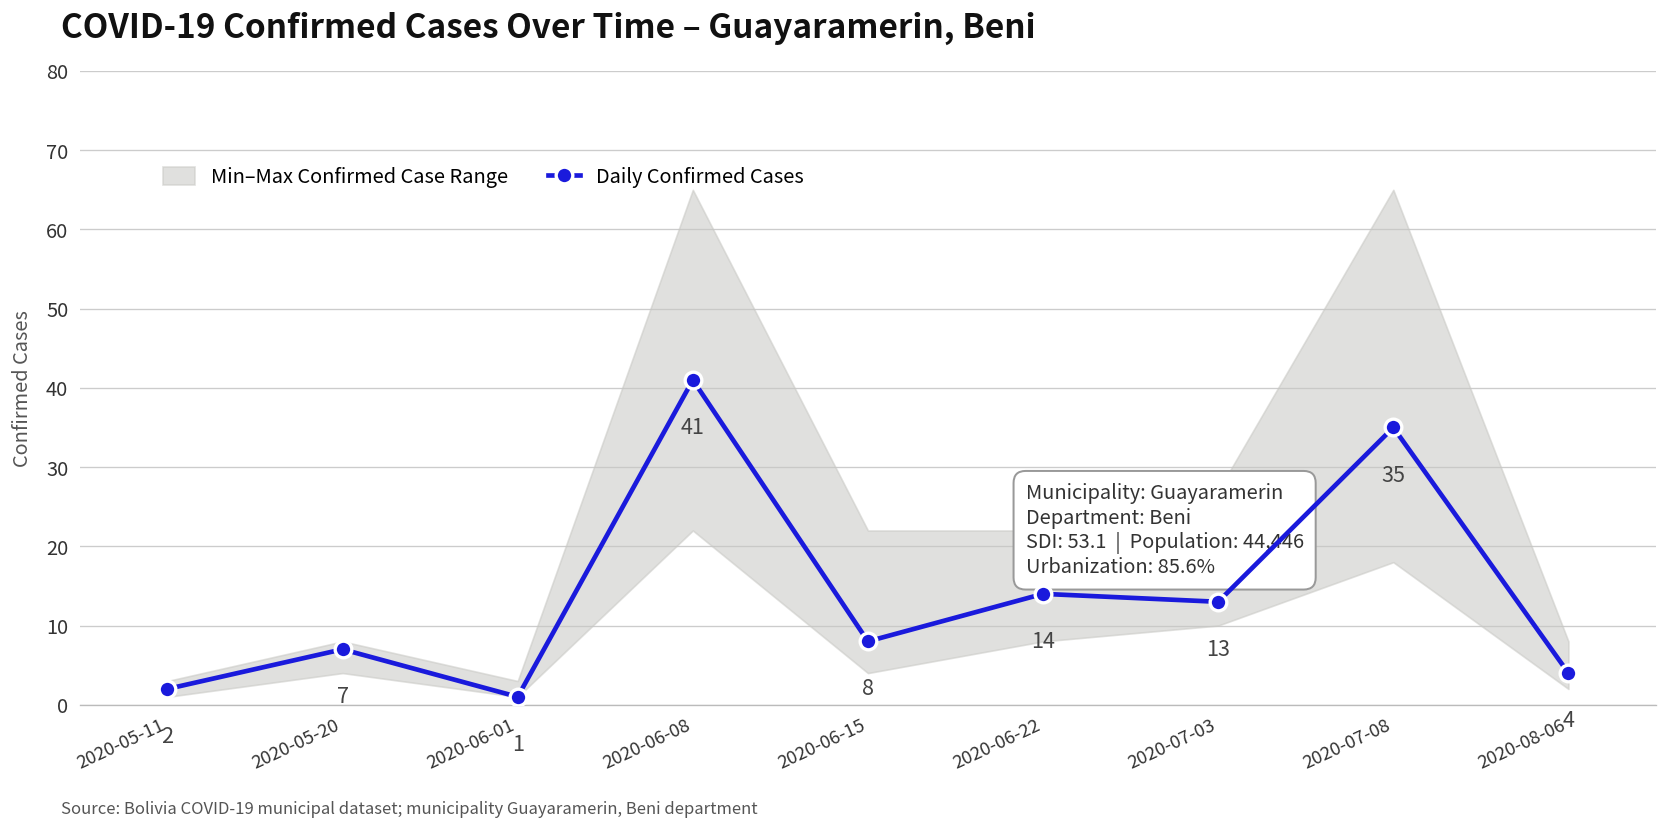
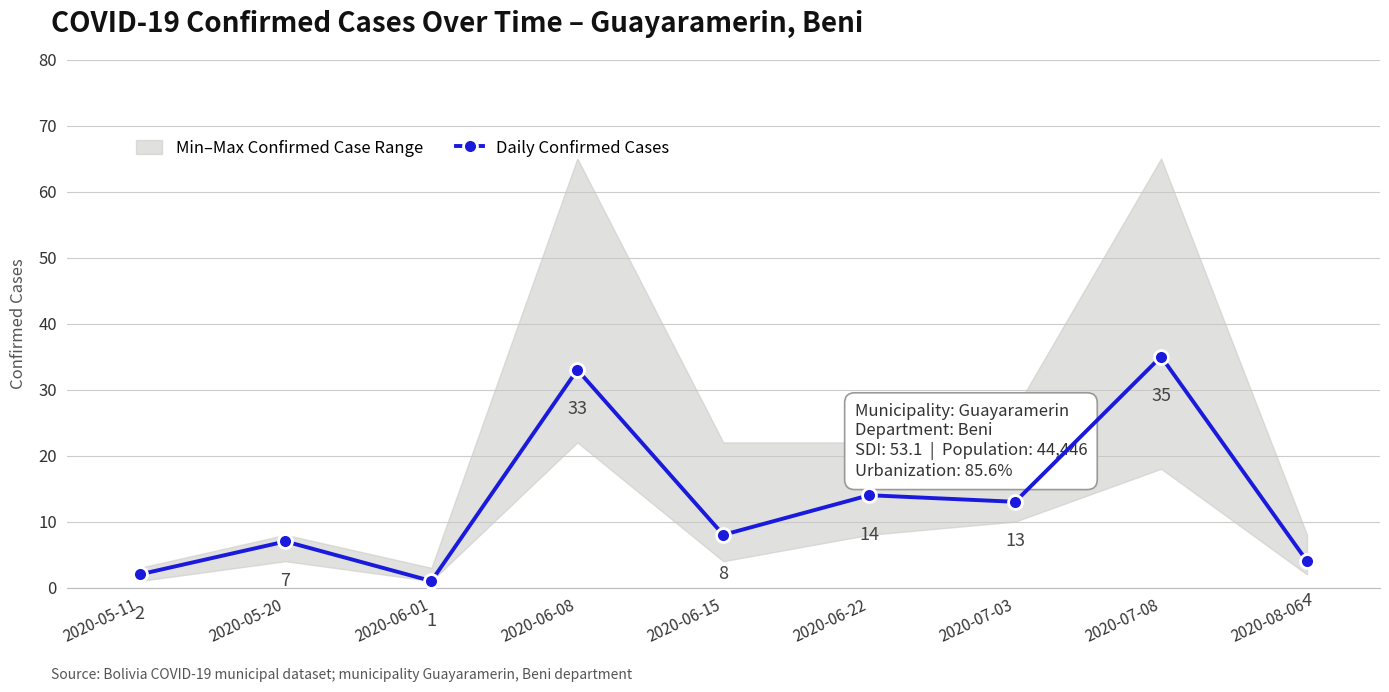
  {
    "Daily Confirmed Cases": {
-     "2020-06-08": 41
+     "2020-06-08": 33
    }
  }
